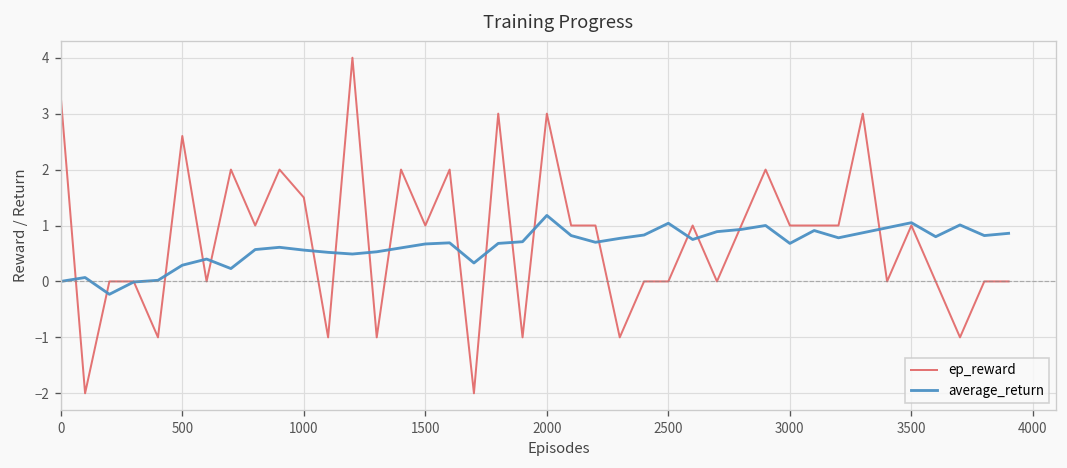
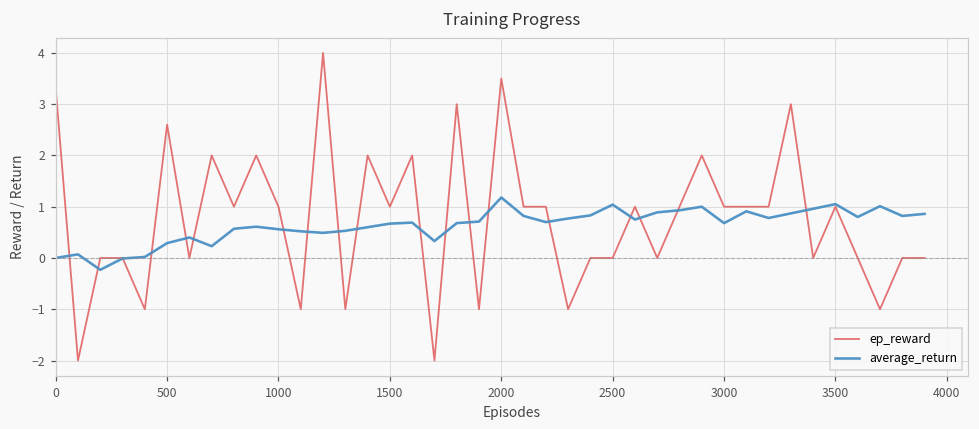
  {
    "ep_reward": {
      "0": 3.3,
      "500": 2.6,
-     "1000": 1.5,
+     "1000": 1.0,
      "1500": 1.0,
-     "2000": 3.0,
+     "2000": 3.5,
      "2500": 0.0,
      "3000": 1.0
    },
    "average_return": {
      "0": 0.0,
      "500": 0.3,
      "1000": 0.6,
      "1500": 0.7,
      "2000": 1.2,
      "2500": 1.0,
      "3000": 0.7
    }
  }
